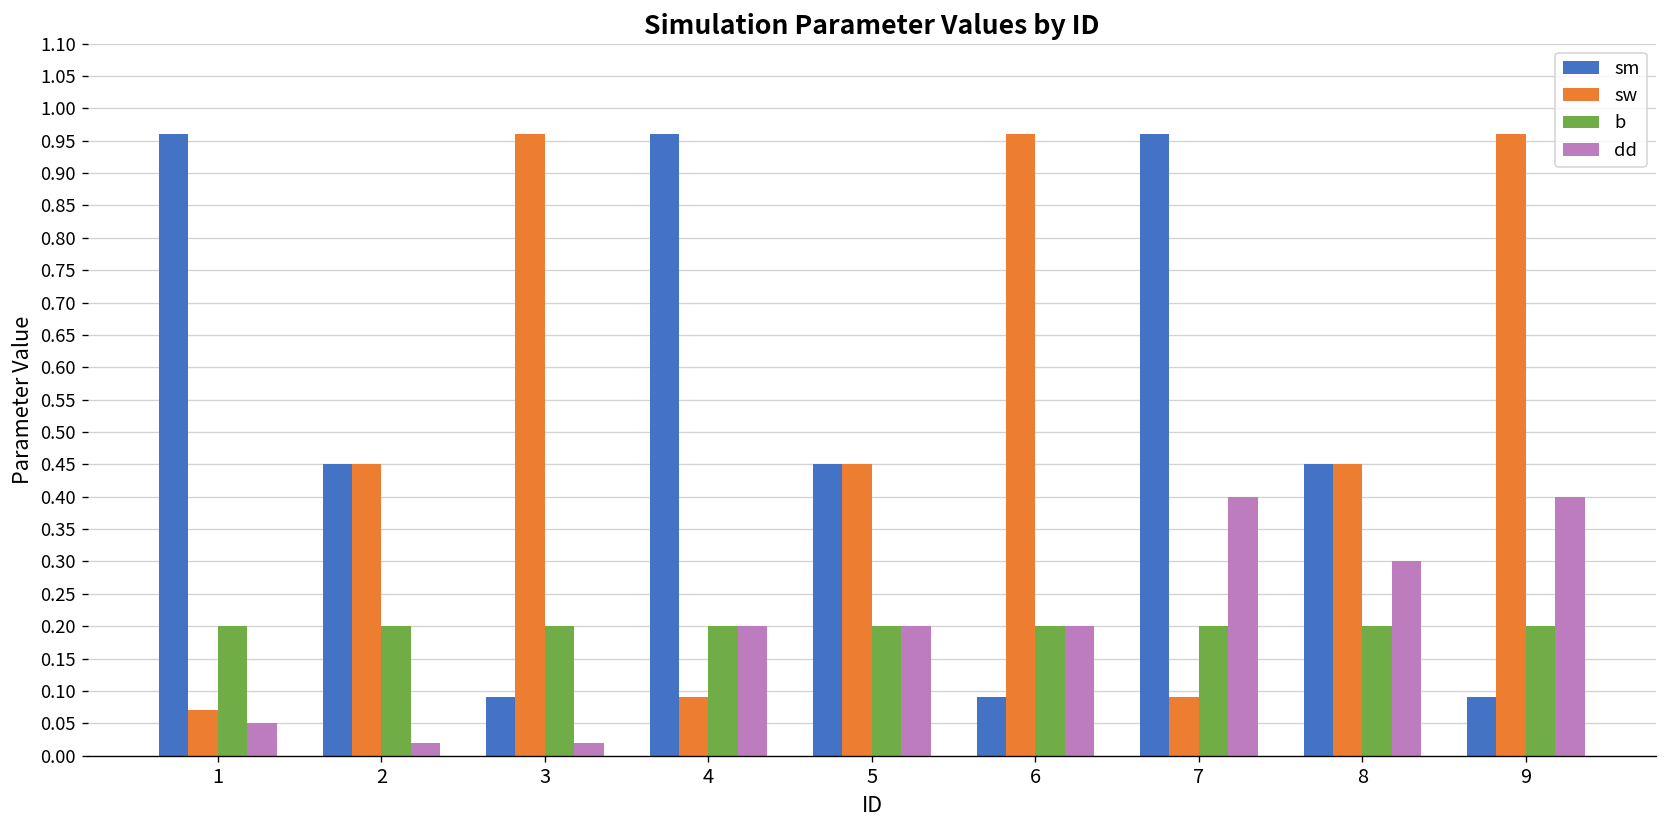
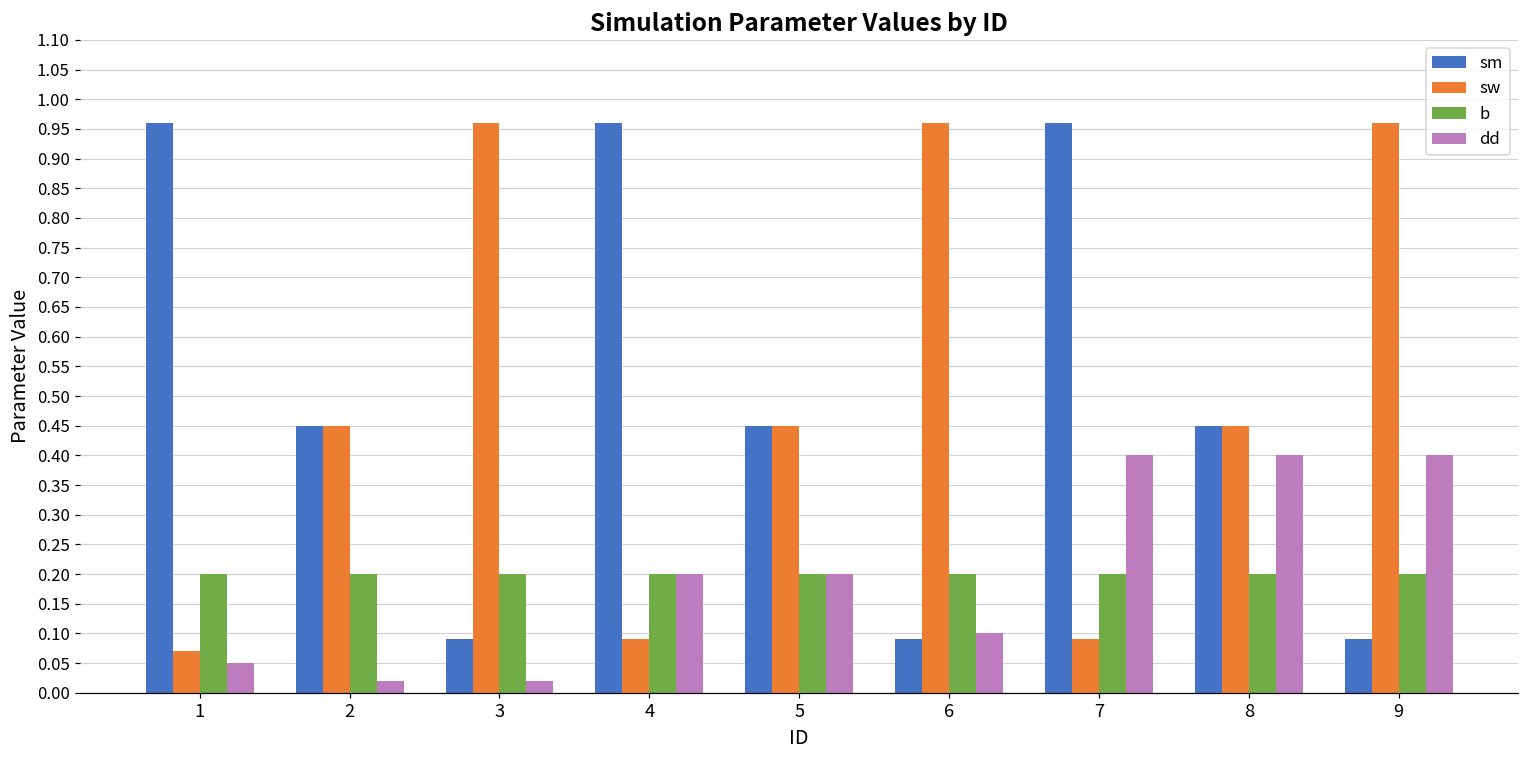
  {
    "sm": {
      "1": 0.96,
      "2": 0.45,
      "3": 0.09,
      "4": 0.96,
      "5": 0.45,
      "6": 0.09,
      "7": 0.96,
      "8": 0.45,
      "9": 0.09
    },
    "sw": {
      "1": 0.07,
      "2": 0.45,
      "3": 0.96,
      "4": 0.09,
      "5": 0.45,
      "6": 0.96,
      "7": 0.09,
      "8": 0.45,
      "9": 0.96
    },
    "b": {
      "1": 0.2,
      "2": 0.2,
      "3": 0.2,
      "4": 0.2,
      "5": 0.2,
      "6": 0.2,
      "7": 0.2,
      "8": 0.2,
      "9": 0.2
    },
    "dd": {
      "1": 0.05,
      "2": 0.02,
      "3": 0.02,
      "4": 0.2,
      "5": 0.2,
-     "6": 0.2,
+     "6": 0.1,
      "7": 0.4,
-     "8": 0.3,
+     "8": 0.4,
      "9": 0.4
    }
  }
